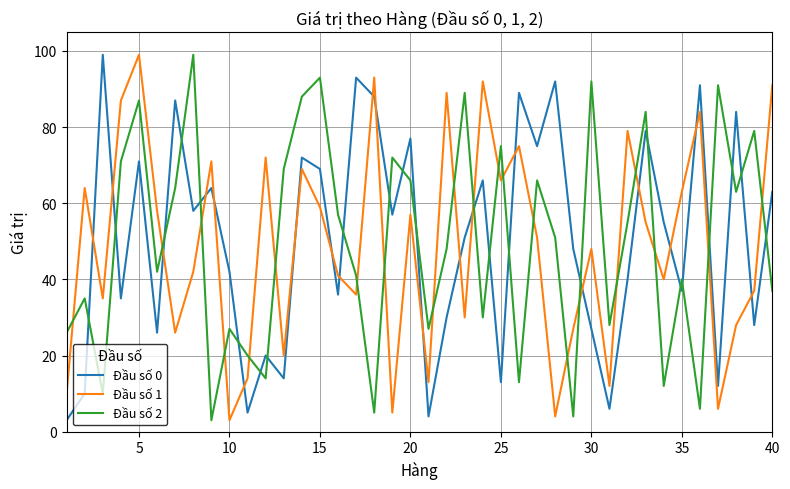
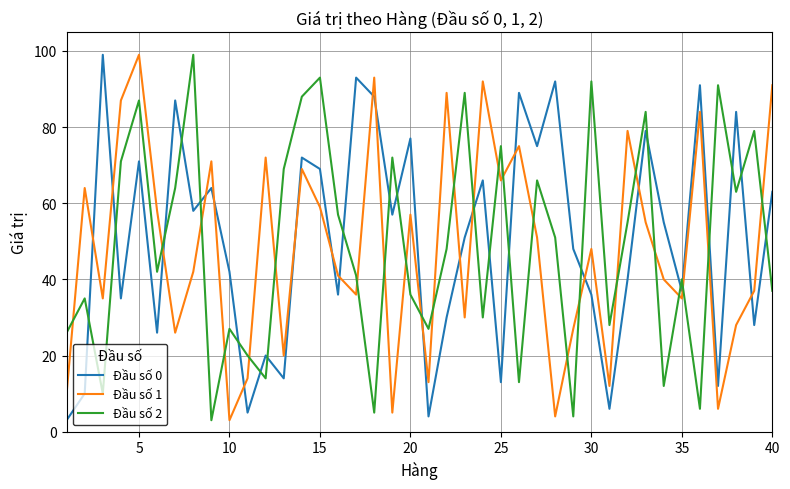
  {
    "Đầu số 0": {
      "5": 71,
      "10": 42,
      "15": 69,
      "20": 77,
      "25": 13,
-     "30": 27,
+     "30": 36,
      "35": 37,
      "40": 63
    },
    "Đầu số 1": {
      "5": 99,
      "10": 3,
      "15": 59,
      "20": 57,
      "25": 66,
      "30": 48,
-     "35": 63,
+     "35": 35,
      "40": 91
    },
    "Đầu số 2": {
      "5": 87,
      "10": 27,
      "15": 93,
-     "20": 66,
+     "20": 36,
      "25": 75,
      "30": 92,
      "35": 40,
      "40": 37
    }
  }
